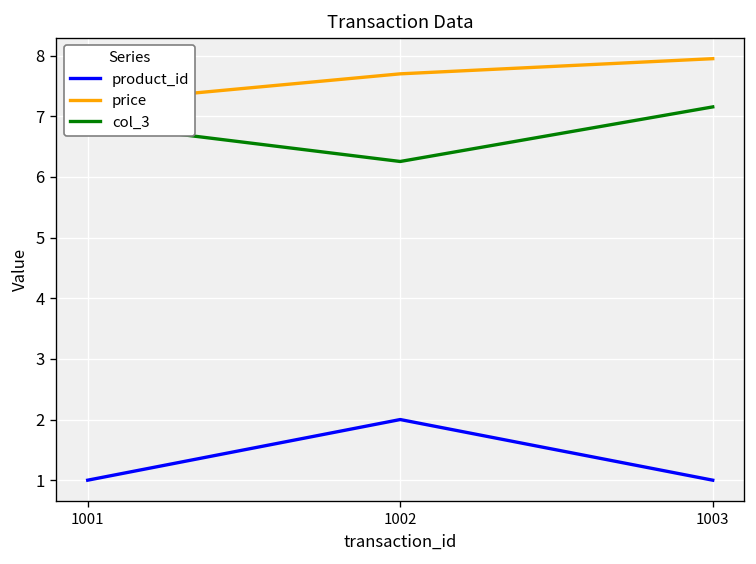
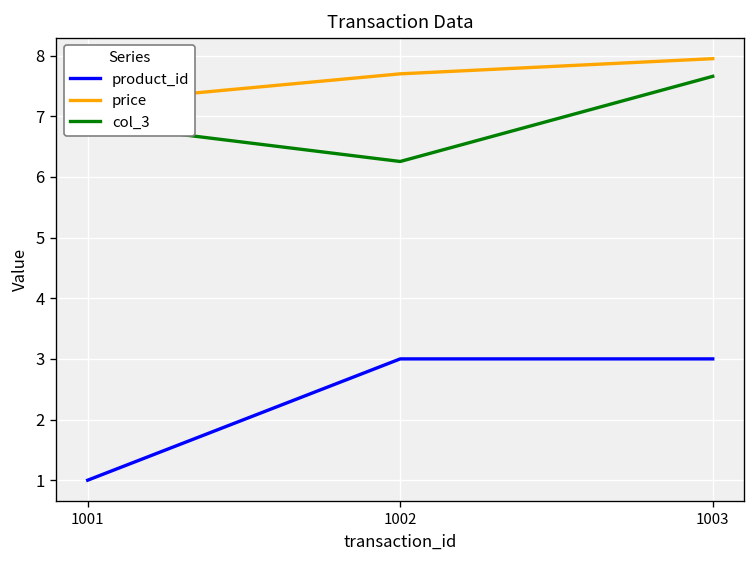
  {
    "product_id": {
      "1001": 1,
-     "1002": 2,
-     "1003": 1
+     "1002": 3,
+     "1003": 3
    },
    "price": {
      "1002": 7.7,
      "1003": 8.0
    },
    "col_3": {
      "1002": 6.3,
-     "1003": 7.2
+     "1003": 7.7
    }
  }
